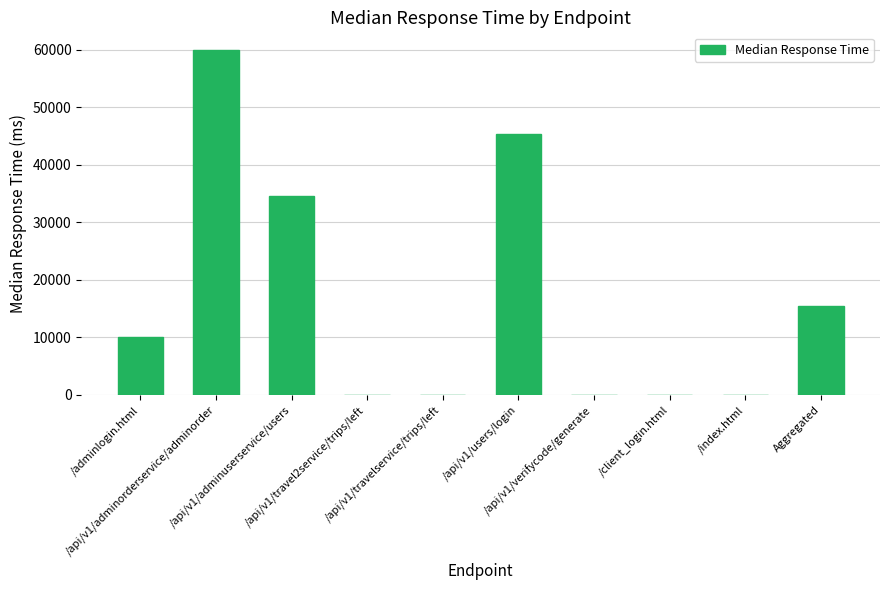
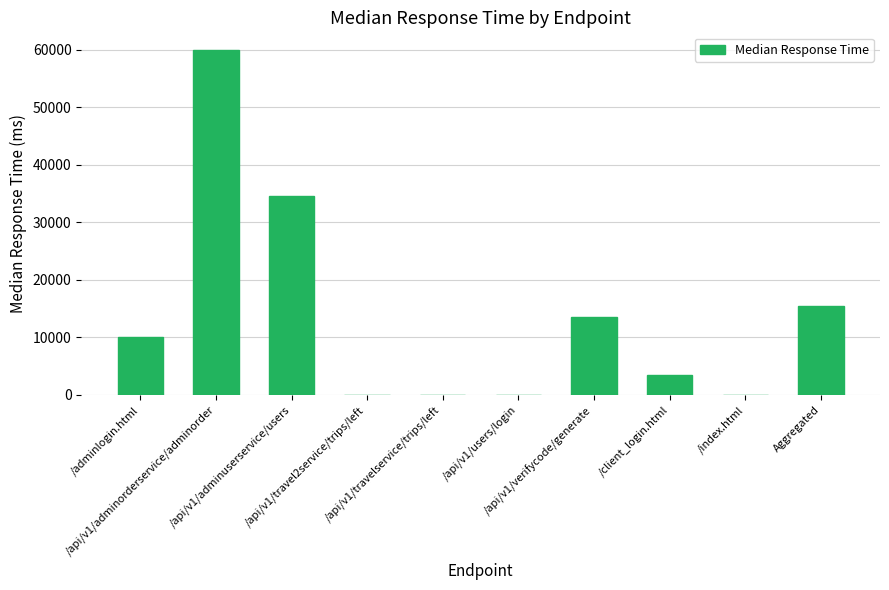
  {
    "/adminlogin.html": 10000,
    "/api/v1/adminorderservice/adminorder": 60000,
    "/api/v1/adminuserservice/users": 35000,
-   "/api/v1/users/login": 45000,
-   "/api/v1/verifycode/generate": 0,
-   "/client_login.html": 0,
+   "/api/v1/users/login": 0,
+   "/api/v1/verifycode/generate": 14000,
+   "/client_login.html": 3000,
    "Aggregated": 15000
  }
